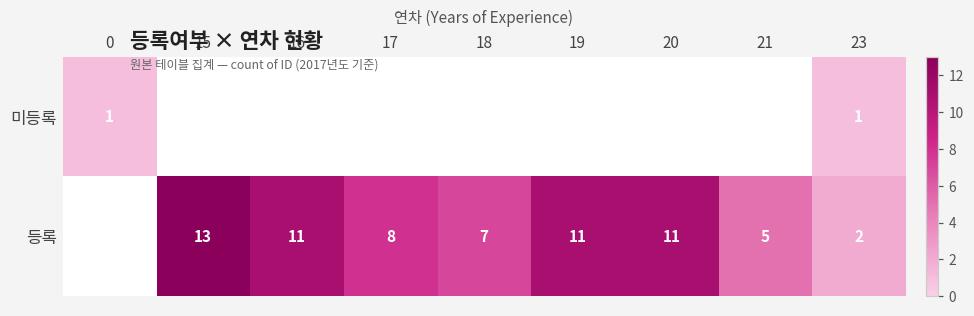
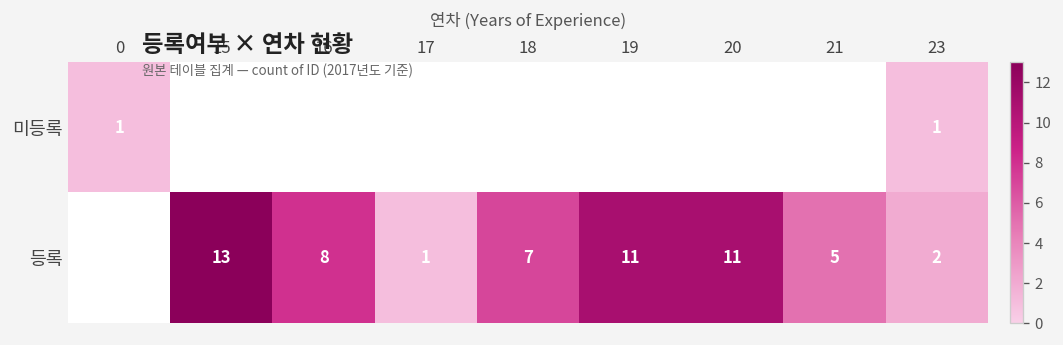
  {
    "미등록": {
      "0": 1,
      "23": 1
    },
    "등록": {
      "15": 13,
-     "16": 11,
-     "17": 8,
+     "16": 8,
+     "17": 1,
      "18": 7,
      "19": 11,
      "20": 11,
      "21": 5,
      "23": 2
    }
  }
